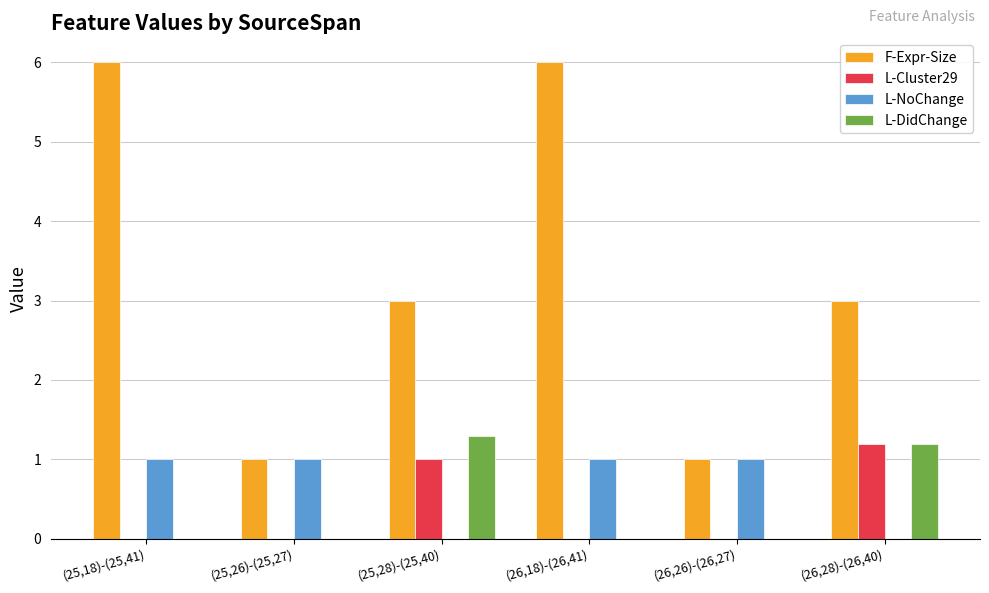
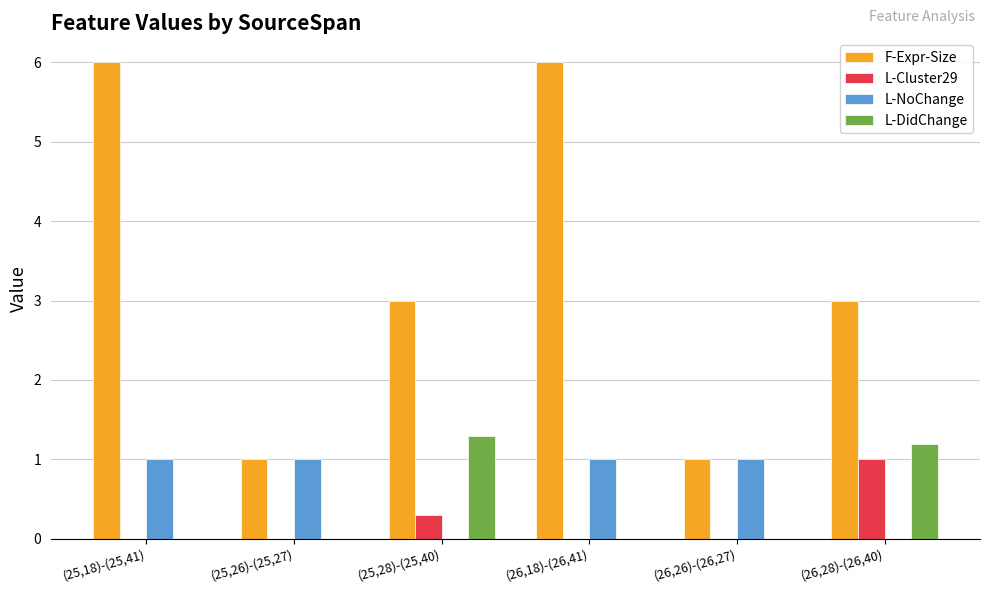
  {
    "F-Expr-Size": {
      "(25,18)-(25,41)": 6.0,
      "(25,26)-(25,27)": 1.0,
      "(25,28)-(25,40)": 3.0,
      "(26,18)-(26,41)": 6.0,
      "(26,26)-(26,27)": 1.0,
      "(26,28)-(26,40)": 3.0
    },
    "L-Cluster29": {
      "(25,18)-(25,41)": 0.0,
      "(25,26)-(25,27)": 0.0,
-     "(25,28)-(25,40)": 1.0,
+     "(25,28)-(25,40)": 0.3,
      "(26,18)-(26,41)": 0.0,
      "(26,26)-(26,27)": 0.0,
-     "(26,28)-(26,40)": 1.2
+     "(26,28)-(26,40)": 1.0
    },
    "L-NoChange": {
      "(25,18)-(25,41)": 1.0,
      "(25,26)-(25,27)": 1.0,
      "(25,28)-(25,40)": 0.0,
      "(26,18)-(26,41)": 1.0,
      "(26,26)-(26,27)": 1.0,
      "(26,28)-(26,40)": 0.0
    },
    "L-DidChange": {
      "(25,18)-(25,41)": 0.0,
      "(25,26)-(25,27)": 0.0,
      "(25,28)-(25,40)": 1.3,
      "(26,18)-(26,41)": 0.0,
      "(26,26)-(26,27)": 0.0,
      "(26,28)-(26,40)": 1.2
    }
  }
